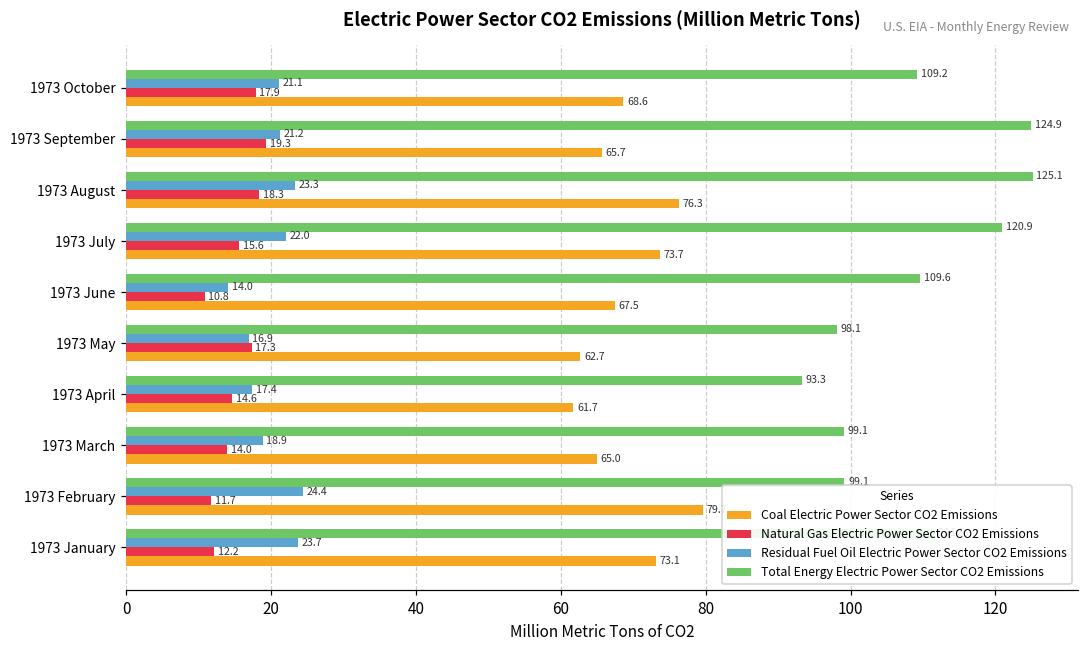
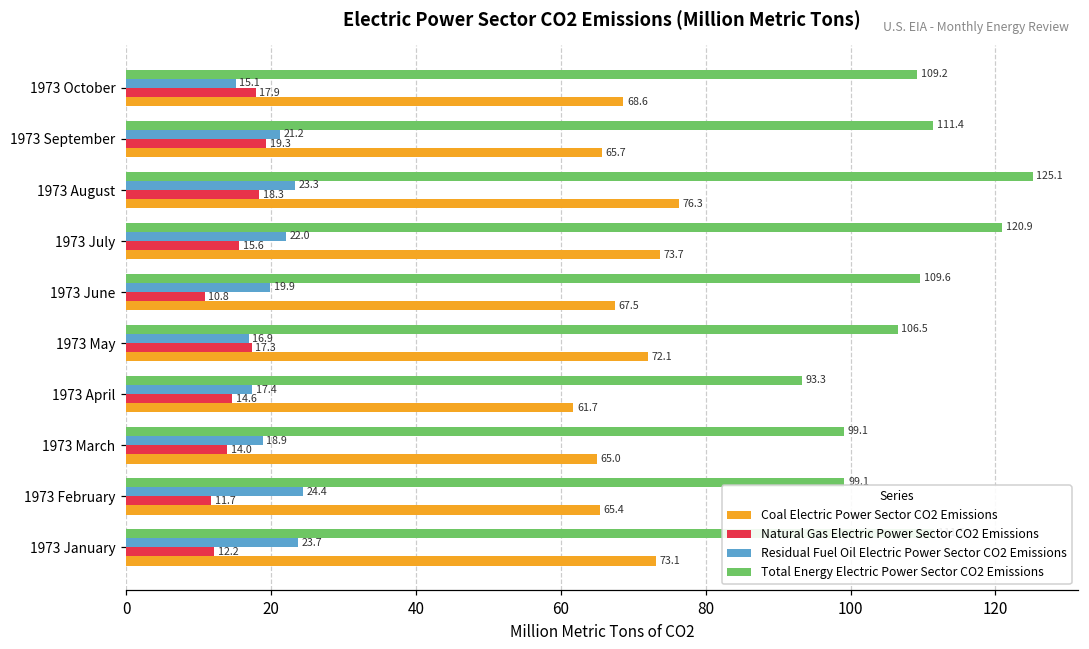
  {
    "Coal Electric Power Sector CO2 Emissions": {
      "1973 October": 68.6,
      "1973 September": 65.7,
      "1973 August": 76.3,
      "1973 July": 73.7,
      "1973 June": 67.5,
-     "1973 May": 62.7,
+     "1973 May": 72.1,
      "1973 April": 61.7,
      "1973 March": 65.0,
-     "1973 February": 80,
+     "1973 February": 65,
      "1973 January": 73.1
    },
    "Natural Gas Electric Power Sector CO2 Emissions": {
      "1973 October": 17.9,
      "1973 September": 19.3,
      "1973 August": 18.3,
      "1973 July": 15.6,
      "1973 June": 10.8,
      "1973 May": 17.3,
      "1973 April": 14.6,
      "1973 March": 14.0,
      "1973 February": 11.7,
      "1973 January": 12.2
    },
    "Residual Fuel Oil Electric Power Sector CO2 Emissions": {
-     "1973 October": 21.1,
+     "1973 October": 15.1,
      "1973 September": 21.2,
      "1973 August": 23.3,
      "1973 July": 22.0,
-     "1973 June": 14.0,
+     "1973 June": 19.9,
      "1973 May": 16.9,
      "1973 April": 17.4,
      "1973 March": 18.9,
      "1973 February": 24.4,
      "1973 January": 23.7
    },
    "Total Energy Electric Power Sector CO2 Emissions": {
      "1973 October": 109.2,
-     "1973 September": 124.9,
+     "1973 September": 111.4,
      "1973 August": 125.1,
      "1973 July": 120.9,
      "1973 June": 109.6,
-     "1973 May": 98.1,
+     "1973 May": 106.5,
      "1973 April": 93.3,
      "1973 March": 99.1,
      "1973 February": 99.1
    }
  }
